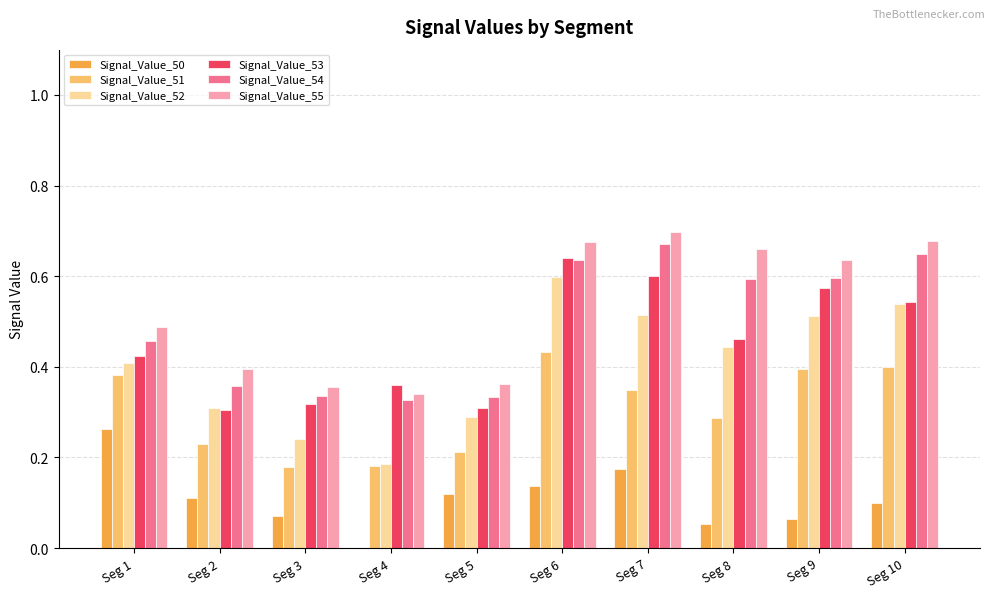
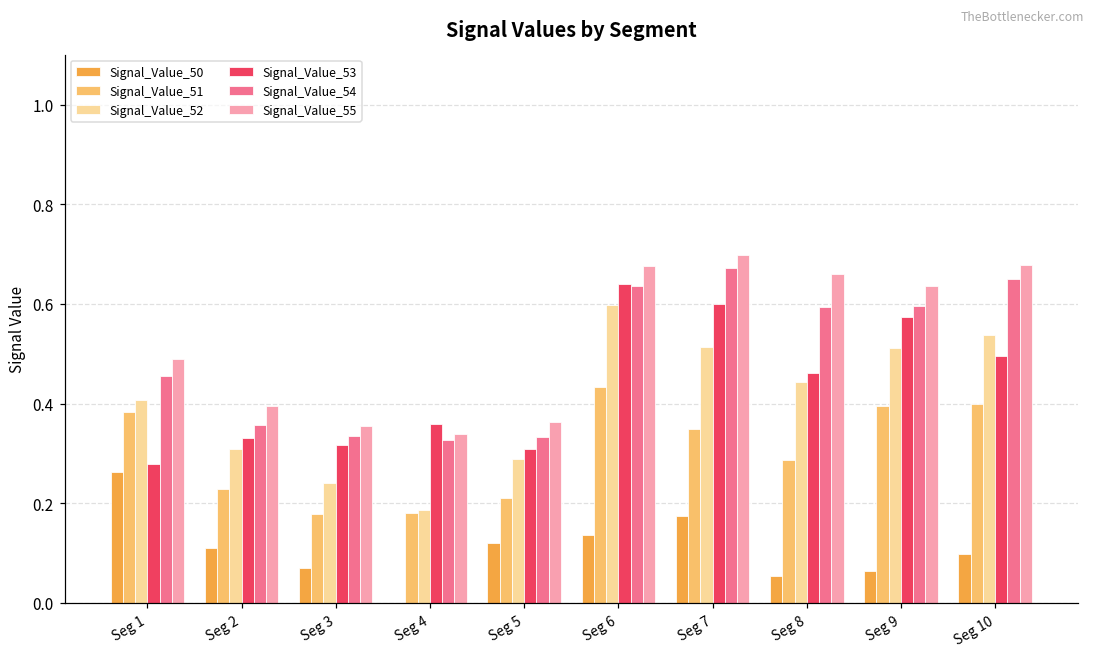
  {
    "Signal_Value_53": {
-     "Seg 1": 0.42,
-     "Seg 2": 0.30,
+     "Seg 1": 0.28,
+     "Seg 2": 0.33,
      "Seg 3": 0.32,
      "Seg 4": 0.36,
      "Seg 5": 0.31,
      "Seg 6": 0.64,
      "Seg 7": 0.60,
      "Seg 8": 0.46,
      "Seg 9": 0.57,
-     "Seg 10": 0.54
+     "Seg 10": 0.50
    }
  }
